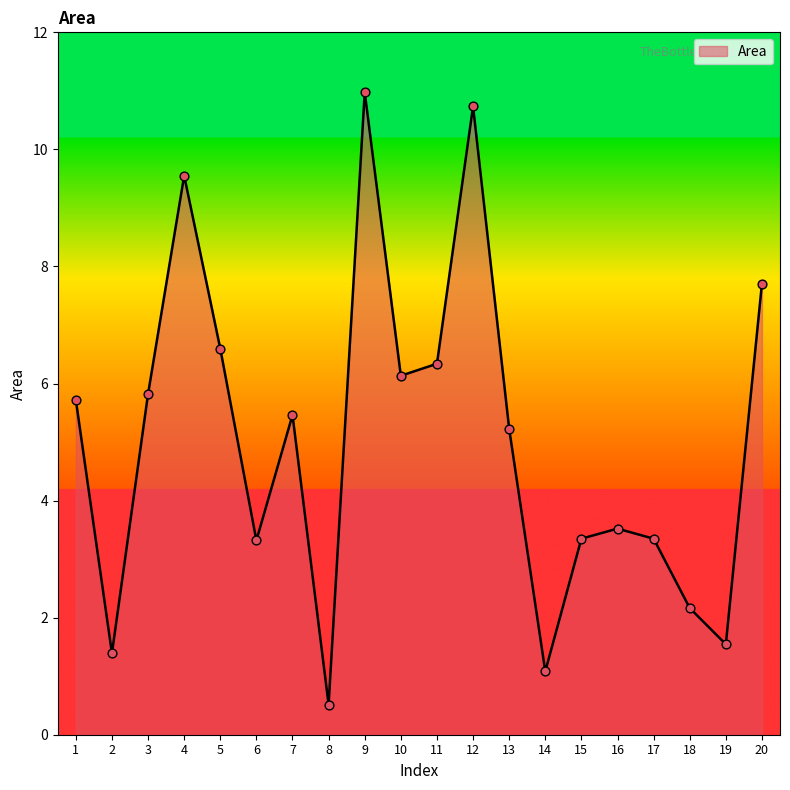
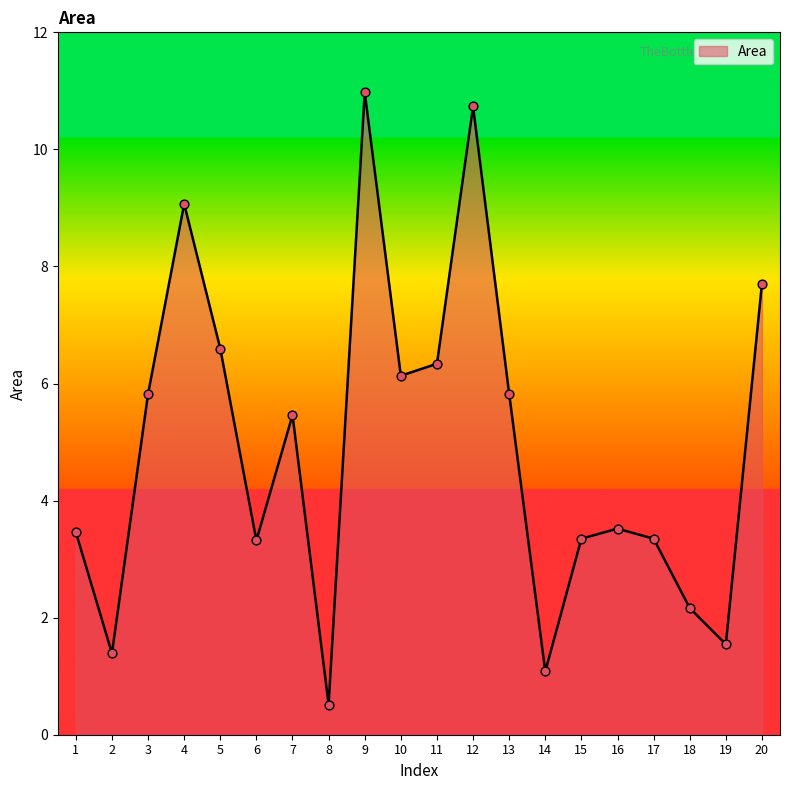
  {
-   "1": 5.7,
+   "1": 3.5,
    "2": 1.4,
    "3": 5.8,
-   "4": 9.6,
+   "4": 9.1,
    "5": 6.6,
    "6": 3.3,
    "7": 5.5,
    "8": 0.5,
    "9": 11.0,
    "10": 6.1,
    "11": 6.3,
    "12": 10.7,
-   "13": 5.2,
+   "13": 5.8,
    "14": 1.1,
    "15": 3.3,
    "16": 3.5,
    "17": 3.3,
    "18": 2.2,
    "19": 1.5,
    "20": 7.7
  }
